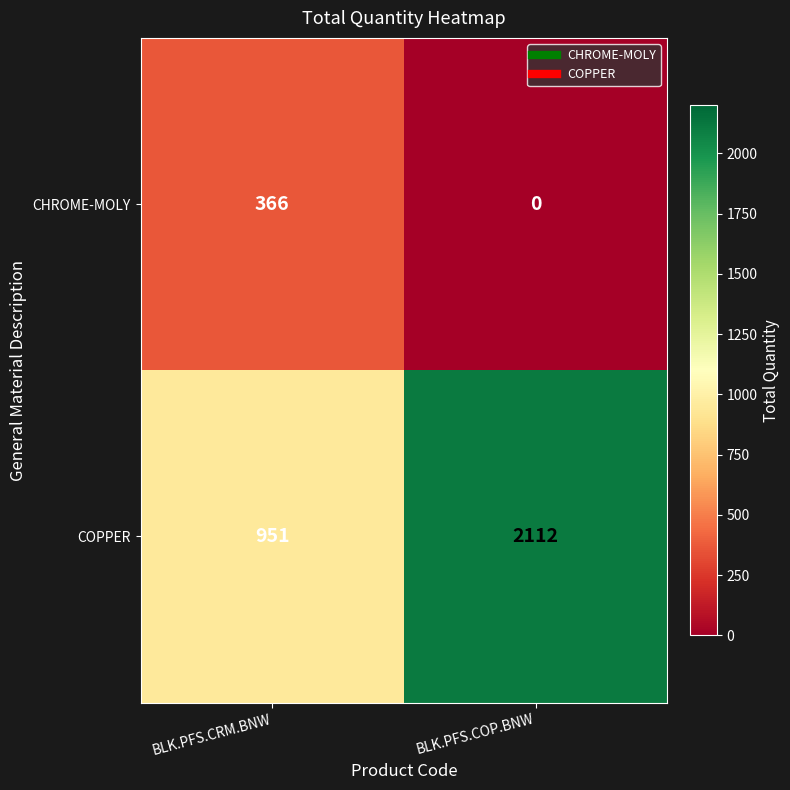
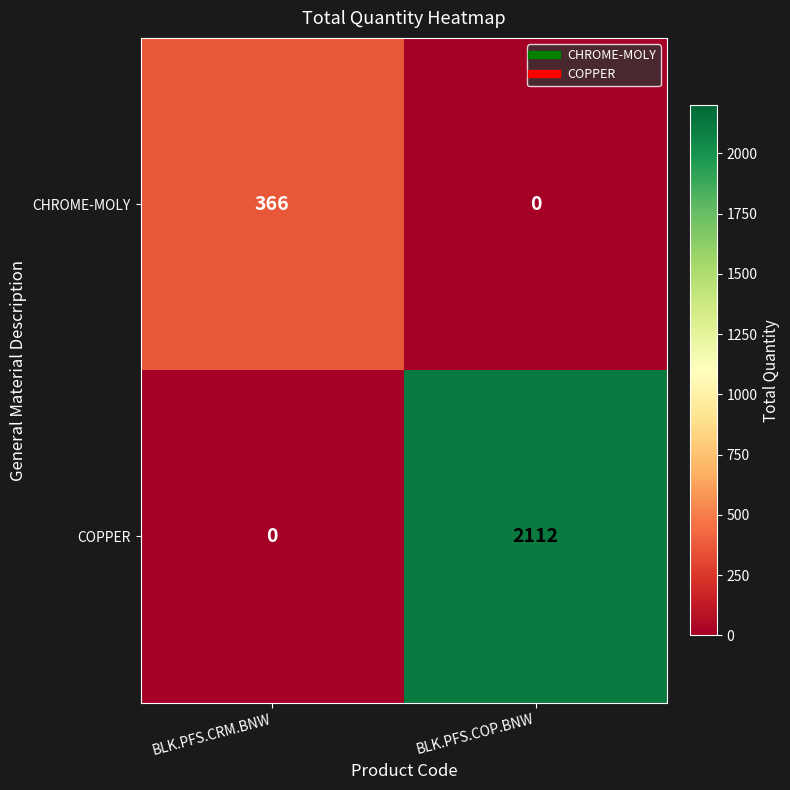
  {
    "CHROME-MOLY": {
      "BLK.PFS.CRM.BNW": 366,
      "BLK.PFS.COP.BNW": 0
    },
    "COPPER": {
-     "BLK.PFS.CRM.BNW": 951,
+     "BLK.PFS.CRM.BNW": 0,
      "BLK.PFS.COP.BNW": 2112
    }
  }
